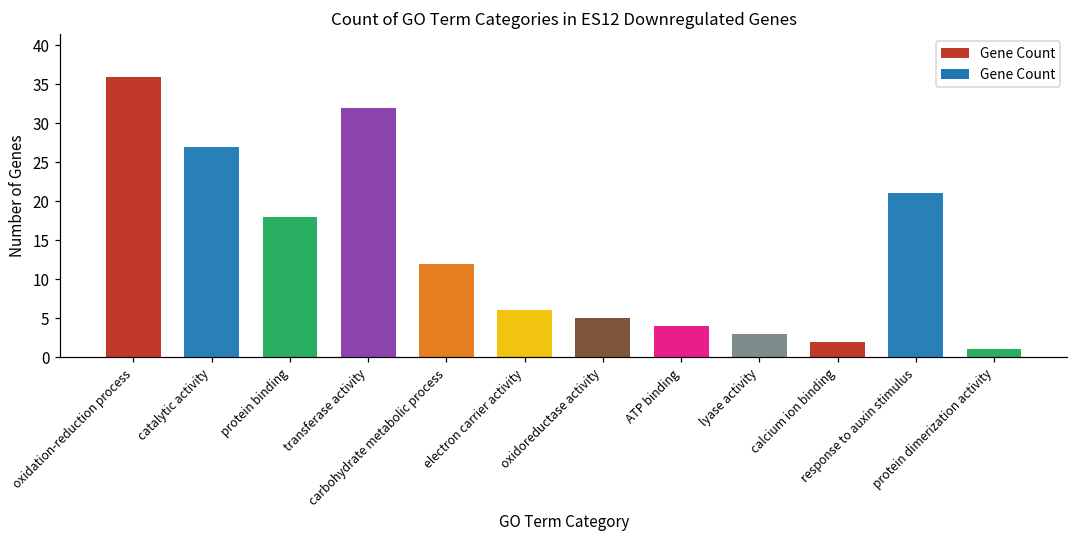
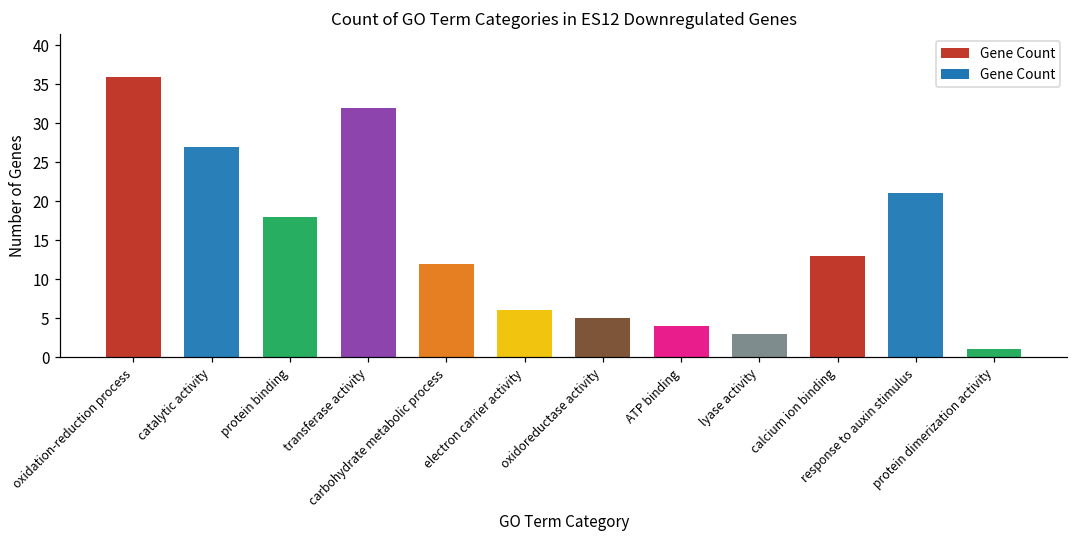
  {
    "oxidation-reduction process": 36,
    "catalytic activity": 27,
    "protein binding": 18,
    "transferase activity": 32,
    "carbohydrate metabolic process": 12,
    "electron carrier activity": 6,
    "oxidoreductase activity": 5,
    "ATP binding": 4,
    "lyase activity": 3,
-   "calcium ion binding": 2,
+   "calcium ion binding": 13,
    "response to auxin stimulus": 21,
    "protein dimerization activity": 1
  }
